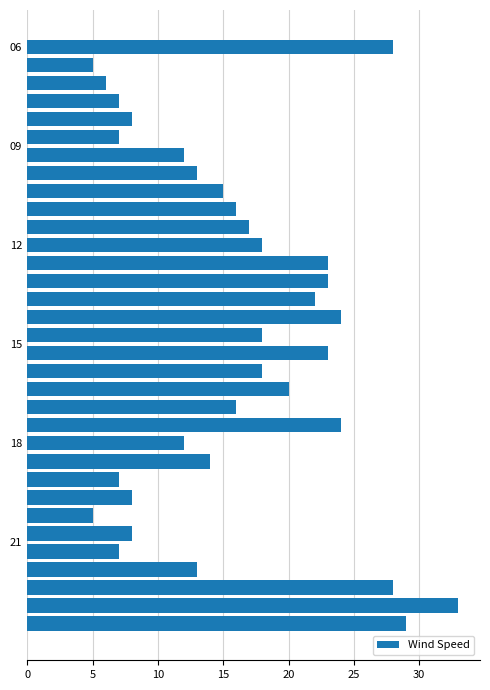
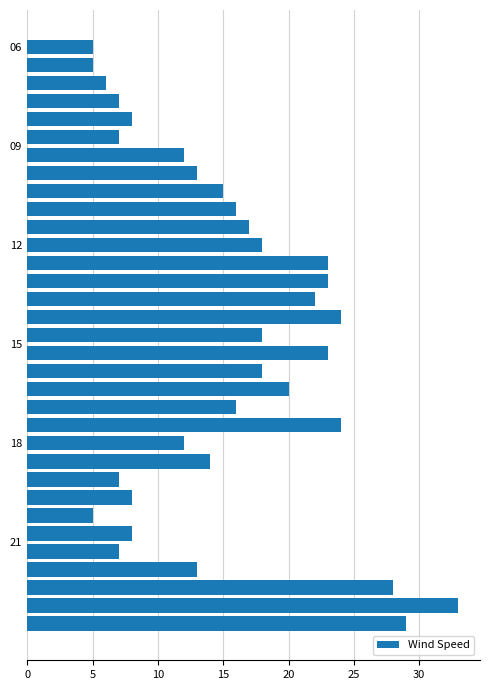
  {
-   "06": 28,
+   "06": 5,
    "12": 18,
    "18": 12
  }
